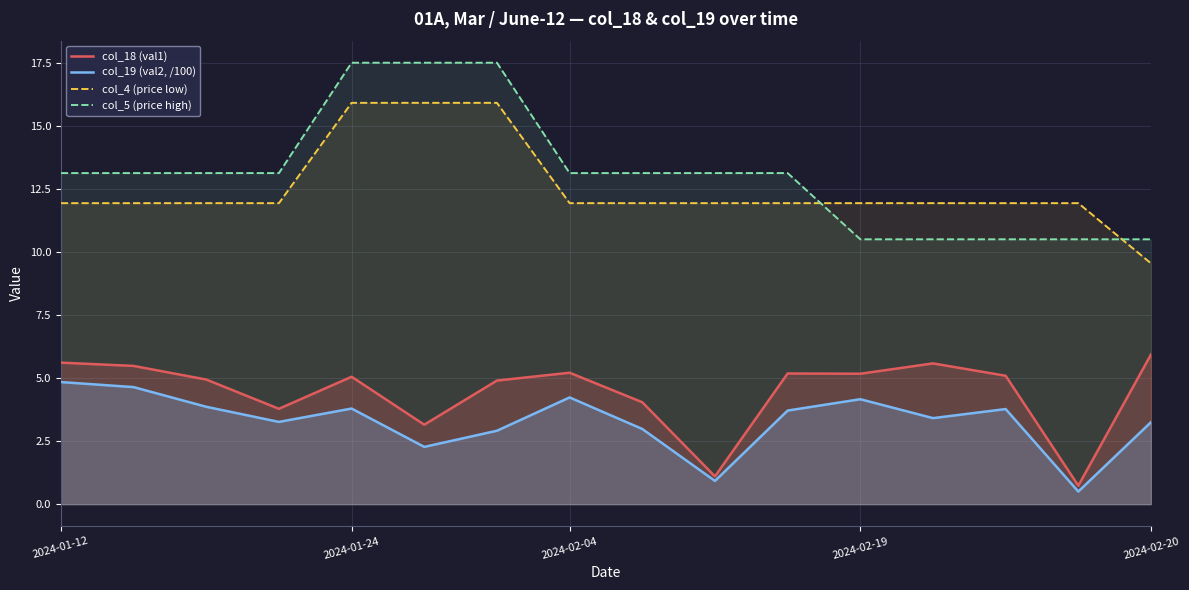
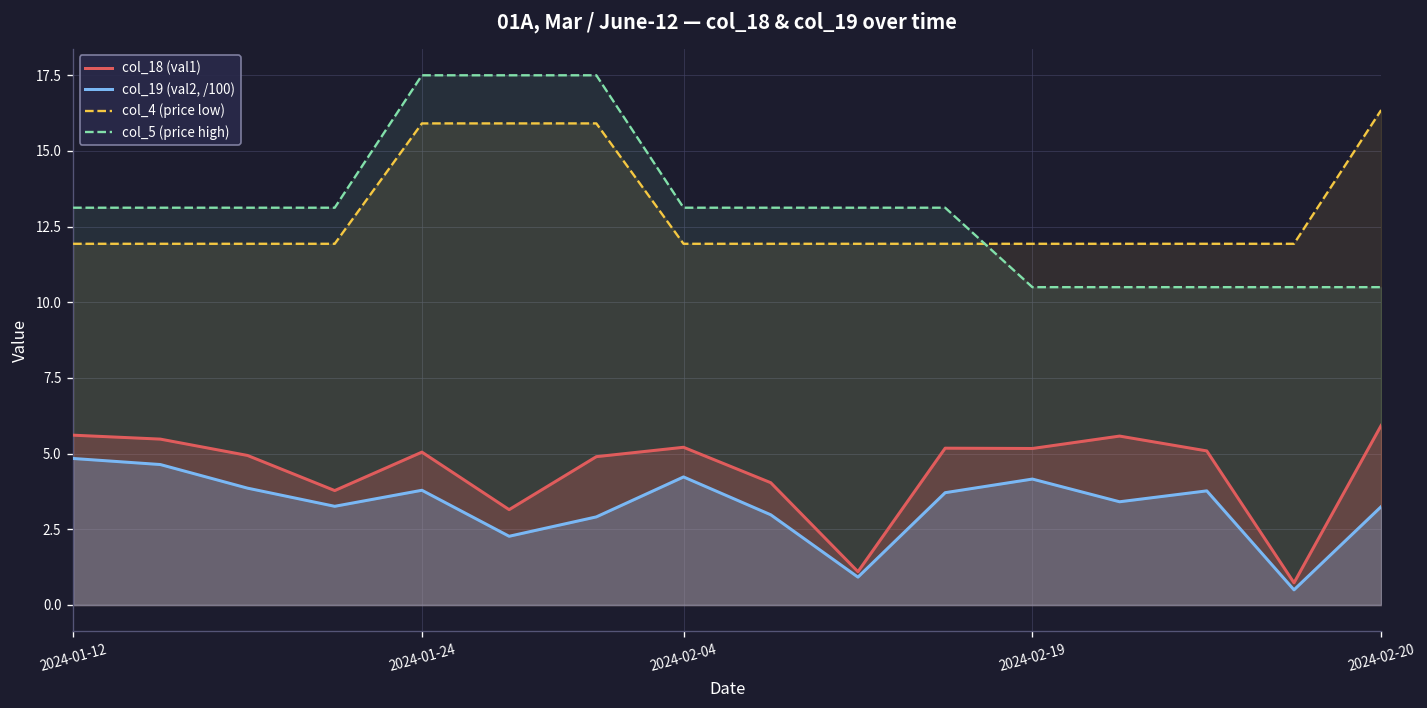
  {
    "col_18 (val1)": {
      "2024-02-20": 5.9
    },
    "col_19 (val2, /100)": {
      "2024-02-20": 3.3
    },
    "col_4 (price low)": {
-     "2024-02-20": 9.5
+     "2024-02-20": 16.4
    },
    "col_5 (price high)": {
      "2024-02-20": 10.5
    }
  }
